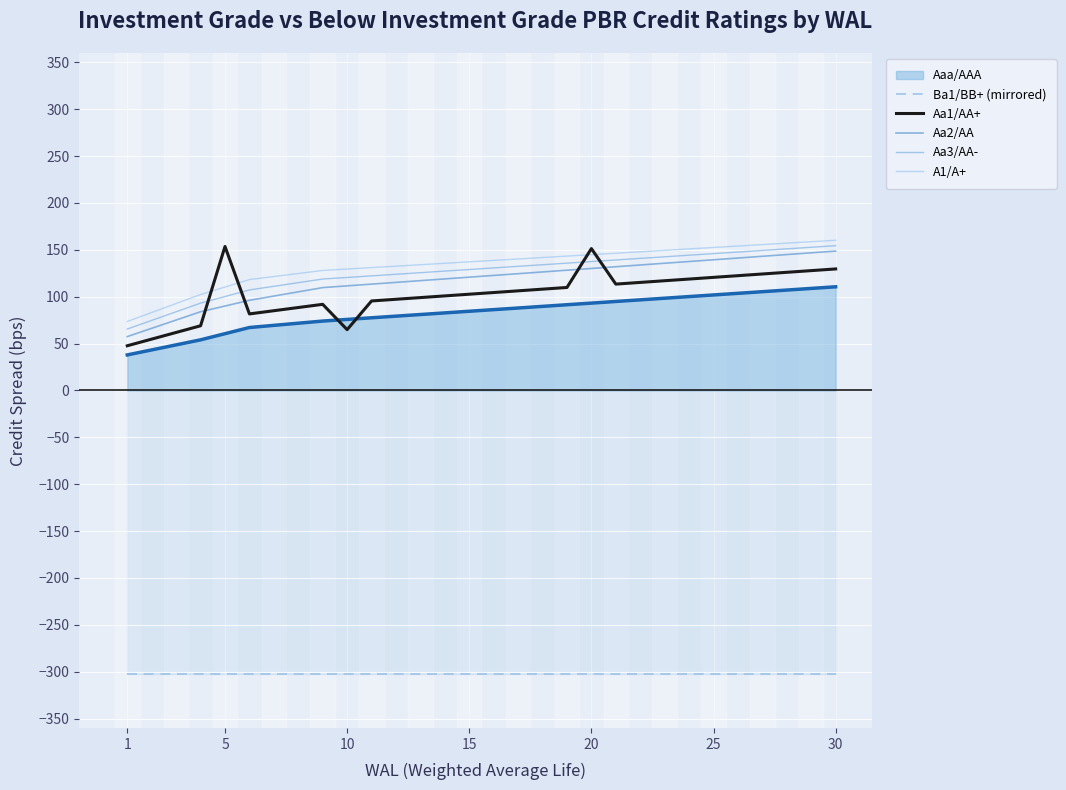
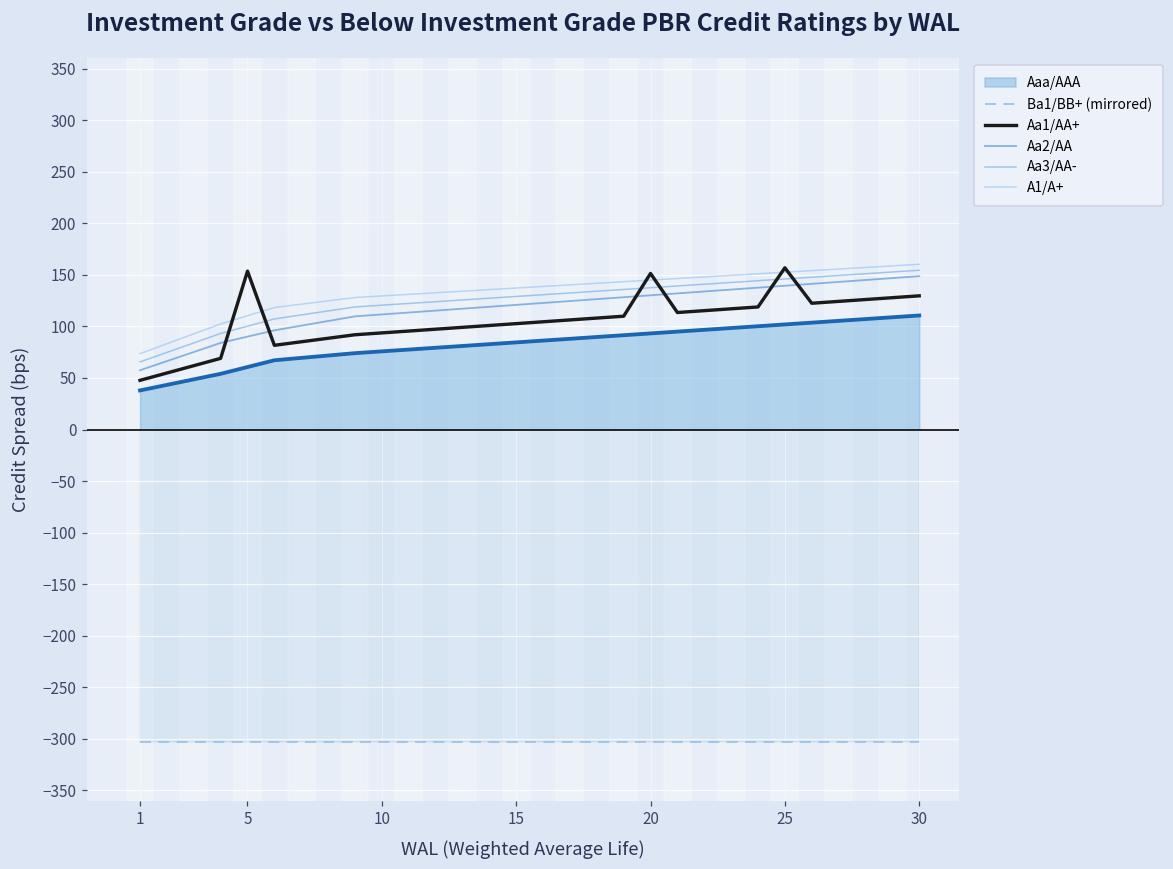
  {
    "Aa1/AA+": {
      "1": 50,
      "5": 150,
-     "10": 60,
+     "10": 90,
      "15": 100,
      "20": 150,
-     "25": 120,
+     "25": 160,
      "30": 130
    }
  }
